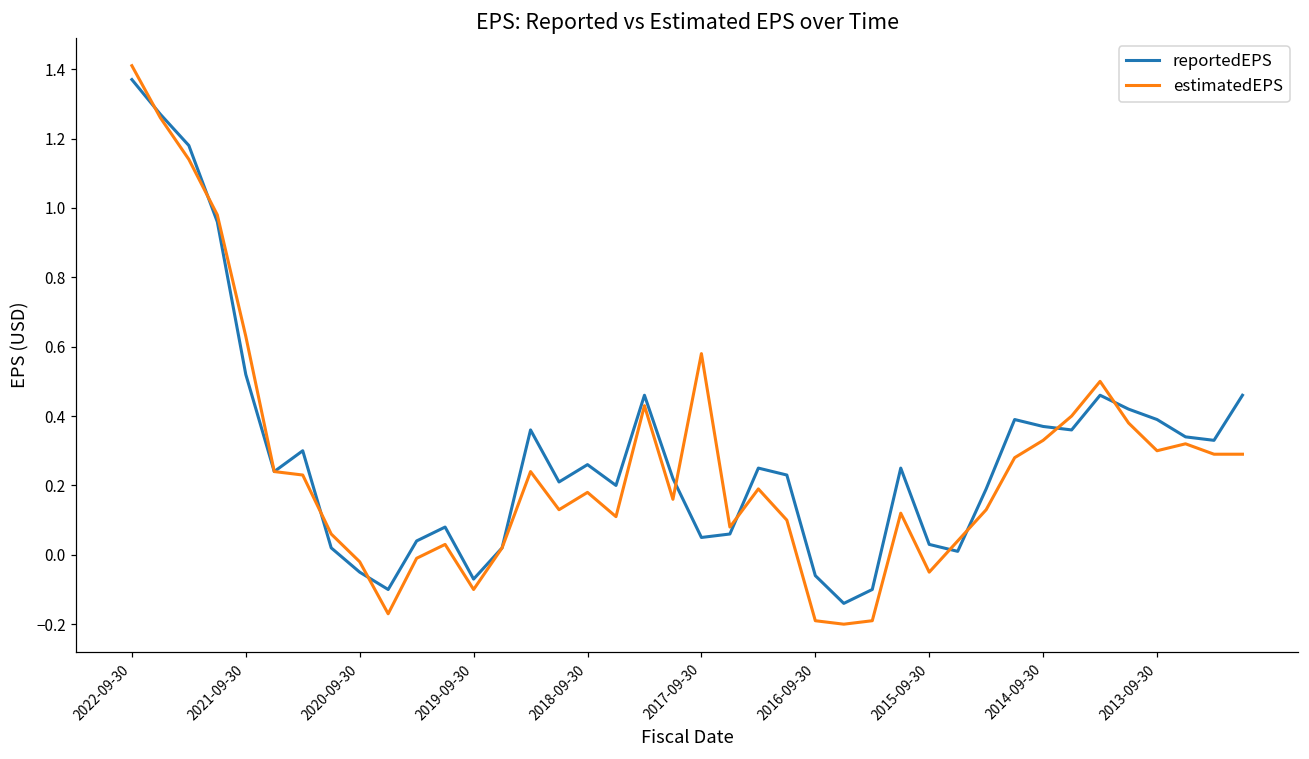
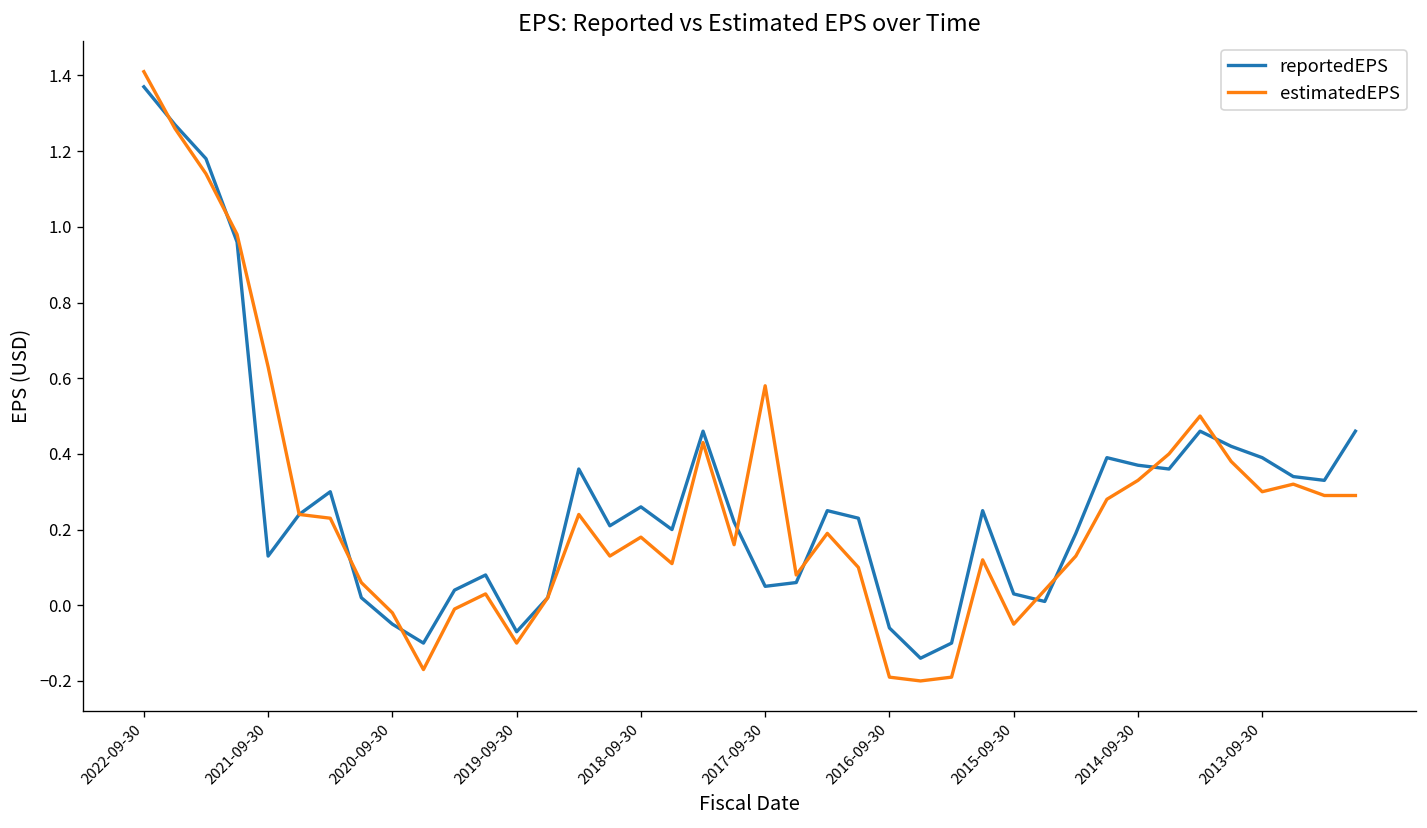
  {
    "reportedEPS": {
      "2022-09-30": 1.37,
-     "2021-09-30": 0.52,
+     "2021-09-30": 0.13,
      "2020-09-30": -0.05,
      "2019-09-30": -0.07,
      "2018-09-30": 0.26,
      "2017-09-30": 0.05,
      "2016-09-30": -0.06,
      "2015-09-30": 0.03,
      "2014-09-30": 0.37,
      "2013-09-30": 0.39
    },
    "estimatedEPS": {
      "2022-09-30": 1.41,
      "2021-09-30": 0.63,
      "2020-09-30": -0.02,
      "2019-09-30": -0.10,
      "2018-09-30": 0.18,
      "2017-09-30": 0.58,
      "2016-09-30": -0.19,
      "2015-09-30": -0.05,
      "2014-09-30": 0.33,
      "2013-09-30": 0.30
    }
  }
